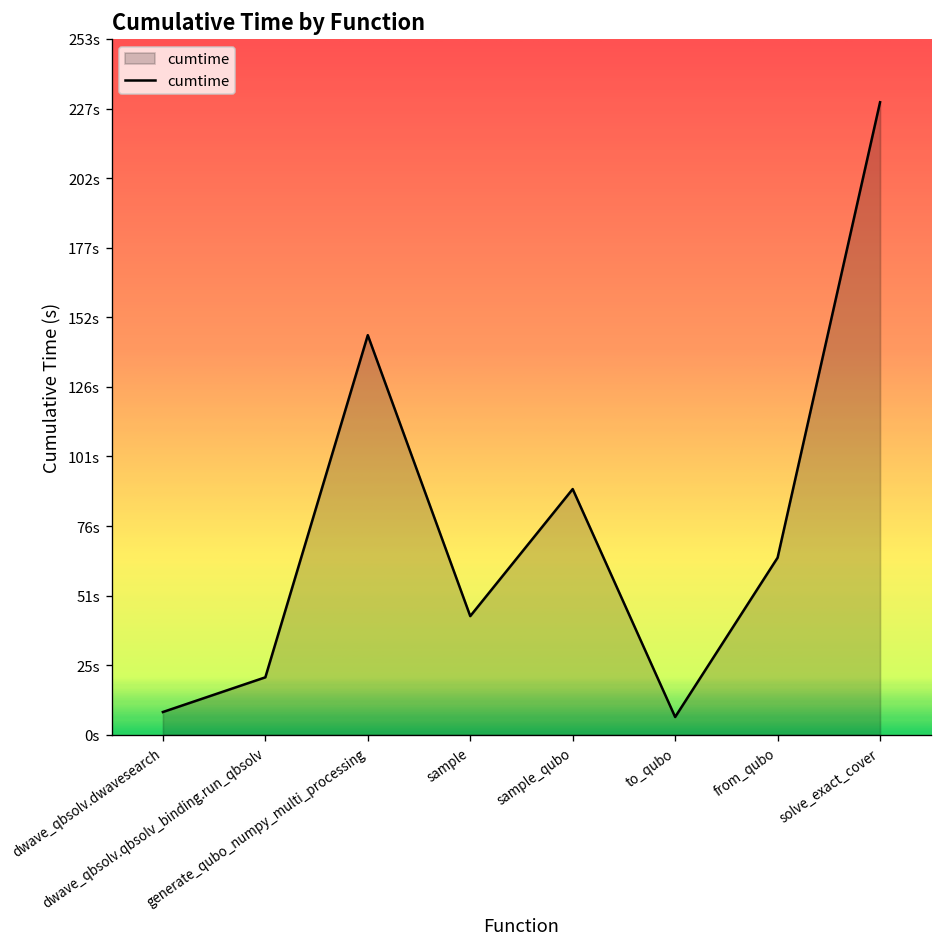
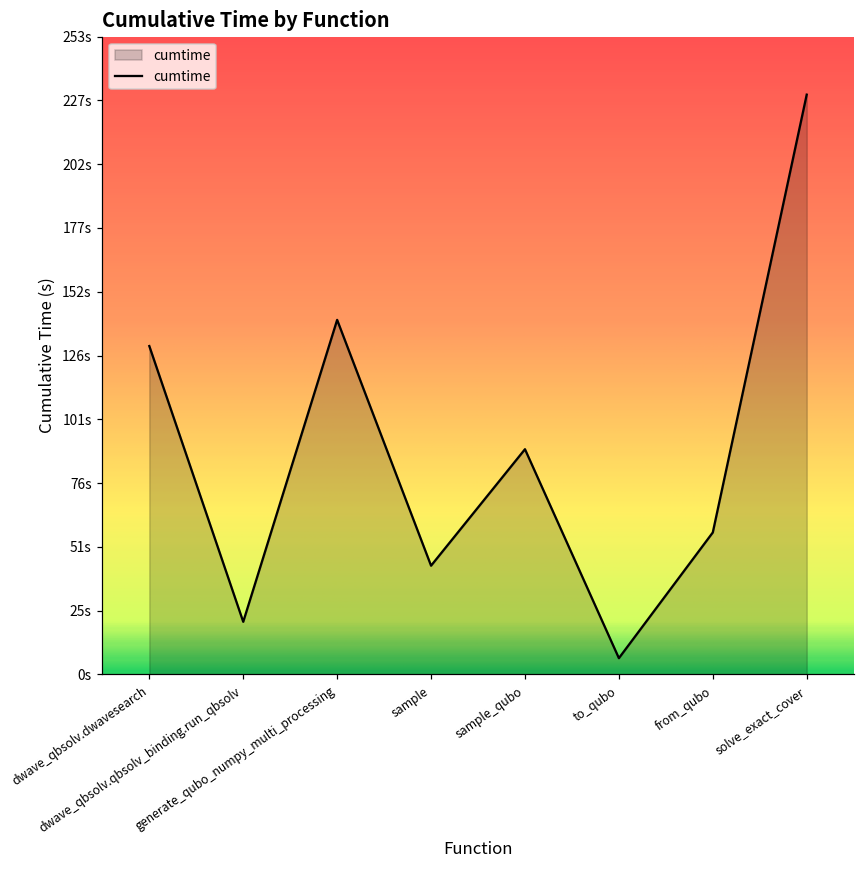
  {
-   "dwave_qbsolv.dwavesearch": "8s",
+   "dwave_qbsolv.dwavesearch": "130s",
    "dwave_qbsolv.qbsolv_binding.run_qbsolv": "21s",
-   "generate_qubo_numpy_multi_processing": "145s",
+   "generate_qubo_numpy_multi_processing": "140s",
    "sample": "43s",
    "sample_qubo": "89s",
    "to_qubo": "6s",
-   "from_qubo": "64s",
+   "from_qubo": "56s",
    "solve_exact_cover": "230s"
  }
